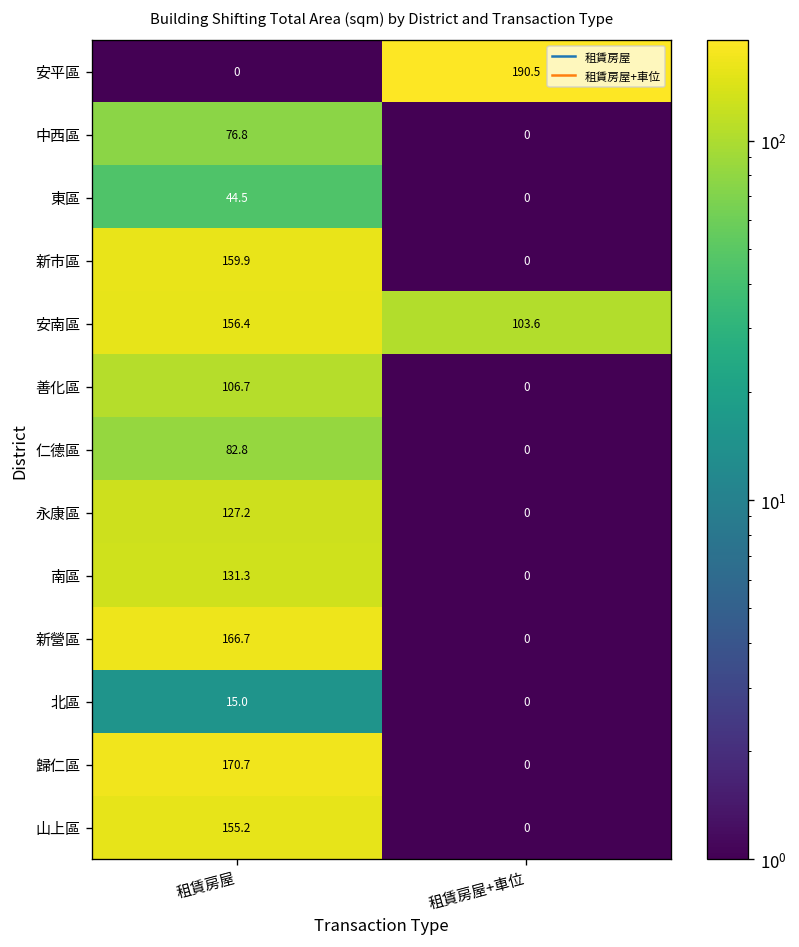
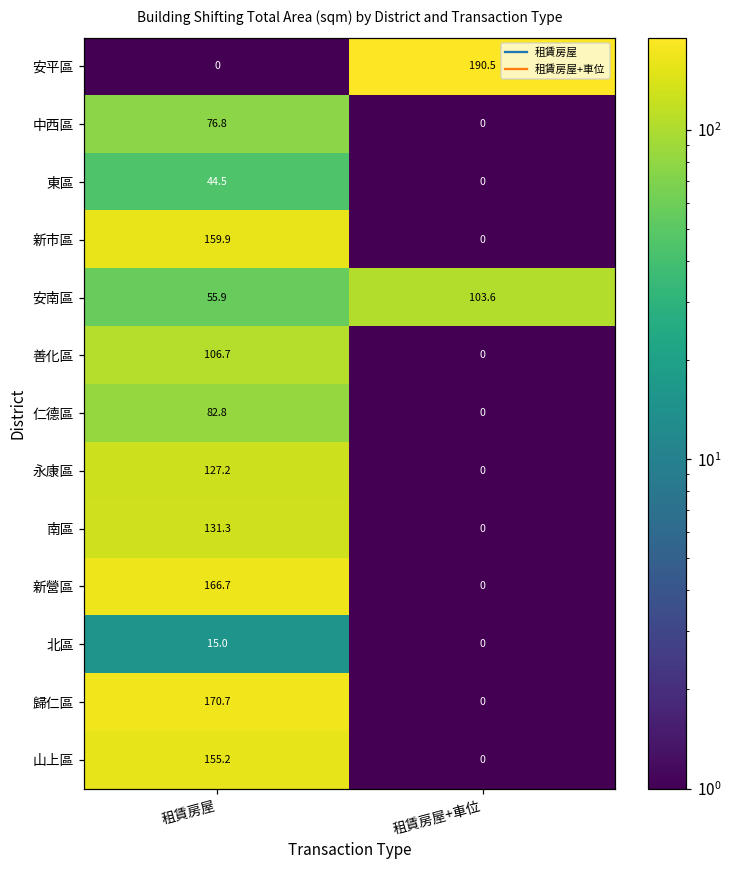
  {
    "安平區": {
      "租賃房屋": 0,
      "租賃房屋+車位": 190.5
    },
    "中西區": {
      "租賃房屋": 76.8,
      "租賃房屋+車位": 0
    },
    "東區": {
      "租賃房屋": 44.5,
      "租賃房屋+車位": 0
    },
    "新市區": {
      "租賃房屋": 159.9,
      "租賃房屋+車位": 0
    },
    "安南區": {
-     "租賃房屋": 156.4,
+     "租賃房屋": 55.9,
      "租賃房屋+車位": 103.6
    },
    "善化區": {
      "租賃房屋": 106.7,
      "租賃房屋+車位": 0
    },
    "仁德區": {
      "租賃房屋": 82.8,
      "租賃房屋+車位": 0
    },
    "永康區": {
      "租賃房屋": 127.2,
      "租賃房屋+車位": 0
    },
    "南區": {
      "租賃房屋": 131.3,
      "租賃房屋+車位": 0
    },
    "新營區": {
      "租賃房屋": 166.7,
      "租賃房屋+車位": 0
    },
    "北區": {
      "租賃房屋": 15.0,
      "租賃房屋+車位": 0
    },
    "歸仁區": {
      "租賃房屋": 170.7,
      "租賃房屋+車位": 0
    },
    "山上區": {
      "租賃房屋": 155.2,
      "租賃房屋+車位": 0
    }
  }
